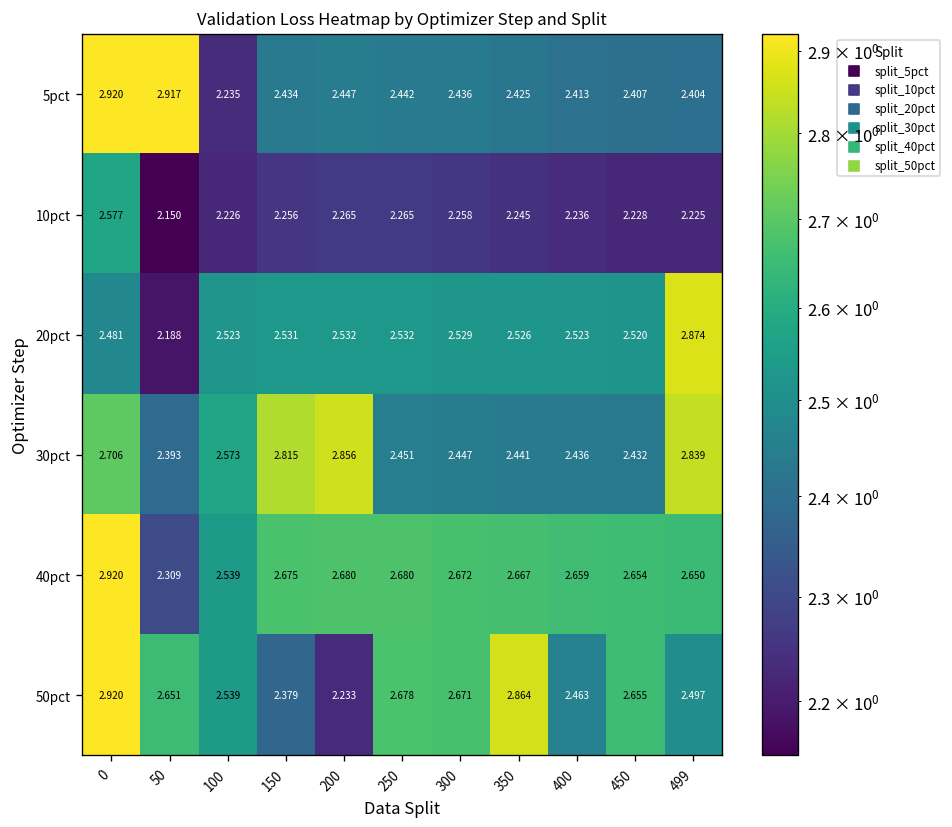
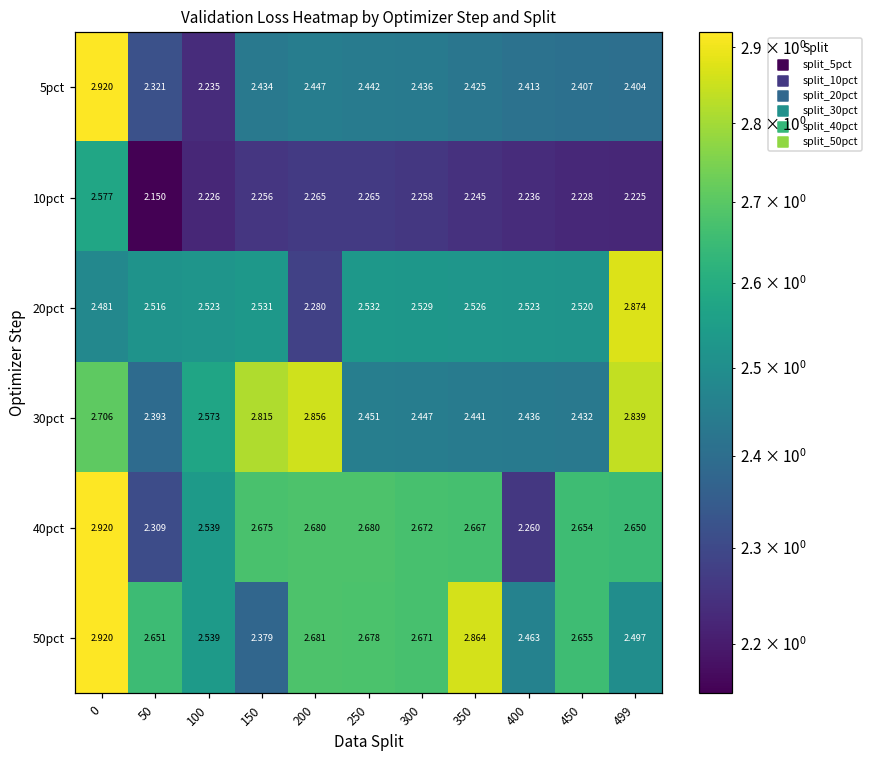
  {
    "5pct": {
      "0": 2.920,
-     "50": 2.917,
+     "50": 2.321,
      "100": 2.235,
      "150": 2.434,
      "200": 2.447,
      "250": 2.442,
      "300": 2.436,
      "350": 2.425,
      "400": 2.413,
      "450": 2.407,
      "499": 2.404
    },
    "10pct": {
      "0": 2.577,
      "50": 2.150,
      "100": 2.226,
      "150": 2.256,
      "200": 2.265,
      "250": 2.265,
      "300": 2.258,
      "350": 2.245,
      "400": 2.236,
      "450": 2.228,
      "499": 2.225
    },
    "20pct": {
      "0": 2.481,
-     "50": 2.188,
+     "50": 2.516,
      "100": 2.523,
      "150": 2.531,
-     "200": 2.532,
+     "200": 2.280,
      "250": 2.532,
      "300": 2.529,
      "350": 2.526,
      "400": 2.523,
      "450": 2.520,
      "499": 2.874
    },
    "30pct": {
      "0": 2.706,
      "50": 2.393,
      "100": 2.573,
      "150": 2.815,
      "200": 2.856,
      "250": 2.451,
      "300": 2.447,
      "350": 2.441,
      "400": 2.436,
      "450": 2.432,
      "499": 2.839
    },
    "40pct": {
      "0": 2.920,
      "50": 2.309,
      "100": 2.539,
      "150": 2.675,
      "200": 2.680,
      "250": 2.680,
      "300": 2.672,
      "350": 2.667,
-     "400": 2.659,
+     "400": 2.260,
      "450": 2.654,
      "499": 2.650
    },
    "50pct": {
      "0": 2.920,
      "50": 2.651,
      "100": 2.539,
      "150": 2.379,
-     "200": 2.233,
+     "200": 2.681,
      "250": 2.678,
      "300": 2.671,
      "350": 2.864,
      "400": 2.463,
      "450": 2.655,
      "499": 2.497
    }
  }
